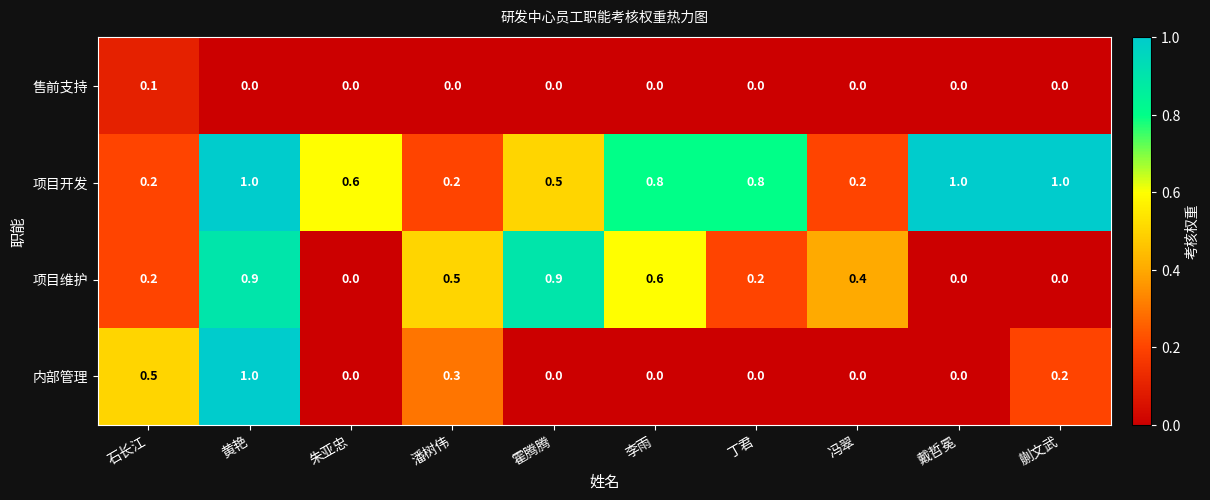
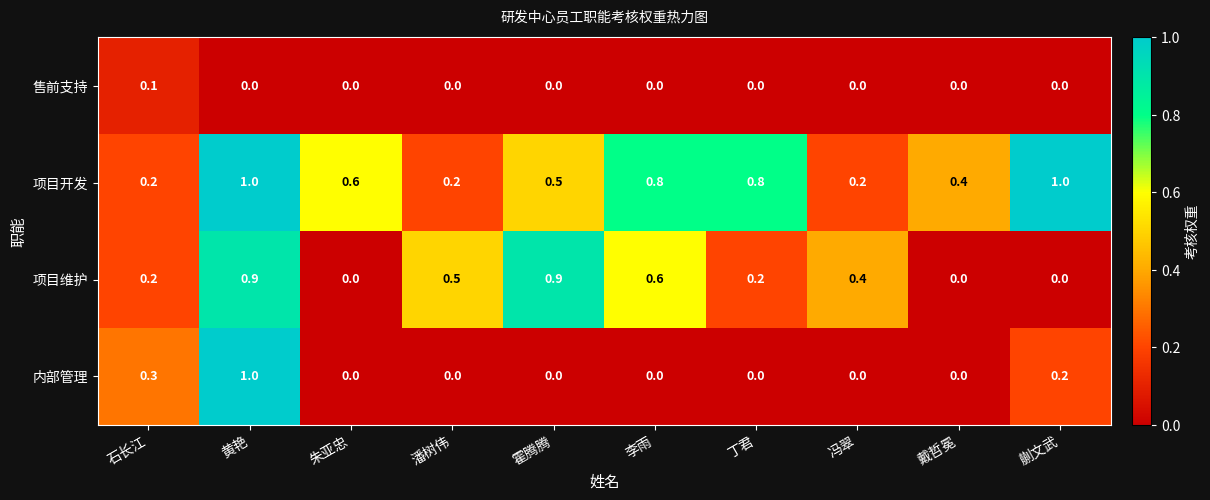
  {
    "售前支持": {
      "石长江": 0.1,
      "黄艳": 0.0,
      "朱亚忠": 0.0,
      "潘树伟": 0.0,
      "霍腾腾": 0.0,
      "李雨": 0.0,
      "丁君": 0.0,
      "冯翠": 0.0,
      "戴哲冕": 0.0,
      "蒯文武": 0.0
    },
    "项目开发": {
      "石长江": 0.2,
      "黄艳": 1.0,
      "朱亚忠": 0.6,
      "潘树伟": 0.2,
      "霍腾腾": 0.5,
      "李雨": 0.8,
      "丁君": 0.8,
      "冯翠": 0.2,
-     "戴哲冕": 1.0,
+     "戴哲冕": 0.4,
      "蒯文武": 1.0
    },
    "项目维护": {
      "石长江": 0.2,
      "黄艳": 0.9,
      "朱亚忠": 0.0,
      "潘树伟": 0.5,
      "霍腾腾": 0.9,
      "李雨": 0.6,
      "丁君": 0.2,
      "冯翠": 0.4,
      "戴哲冕": 0.0,
      "蒯文武": 0.0
    },
    "内部管理": {
-     "石长江": 0.5,
+     "石长江": 0.3,
      "黄艳": 1.0,
      "朱亚忠": 0.0,
-     "潘树伟": 0.3,
+     "潘树伟": 0.0,
      "霍腾腾": 0.0,
      "李雨": 0.0,
      "丁君": 0.0,
      "冯翠": 0.0,
      "戴哲冕": 0.0,
      "蒯文武": 0.2
    }
  }
